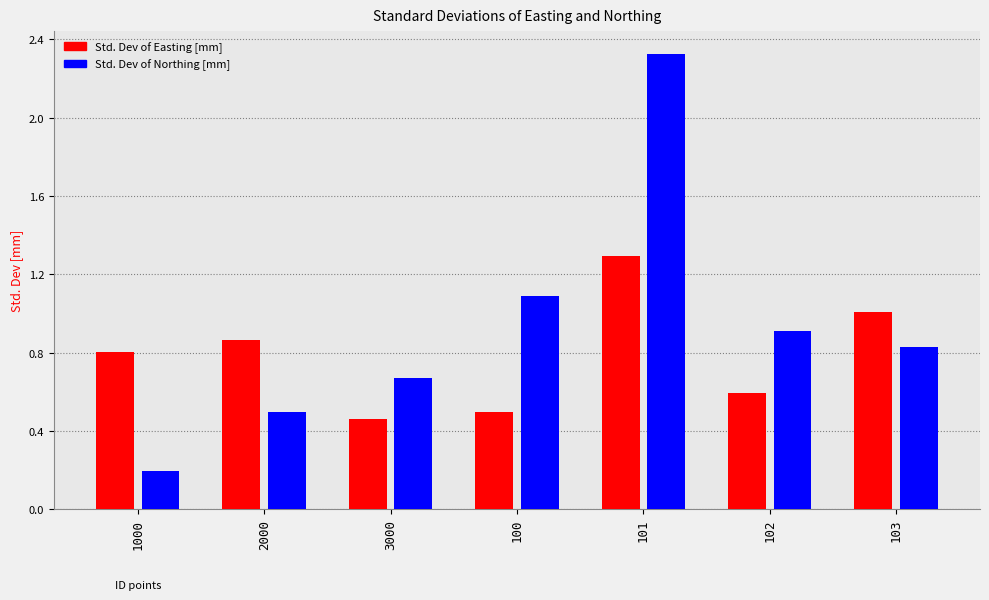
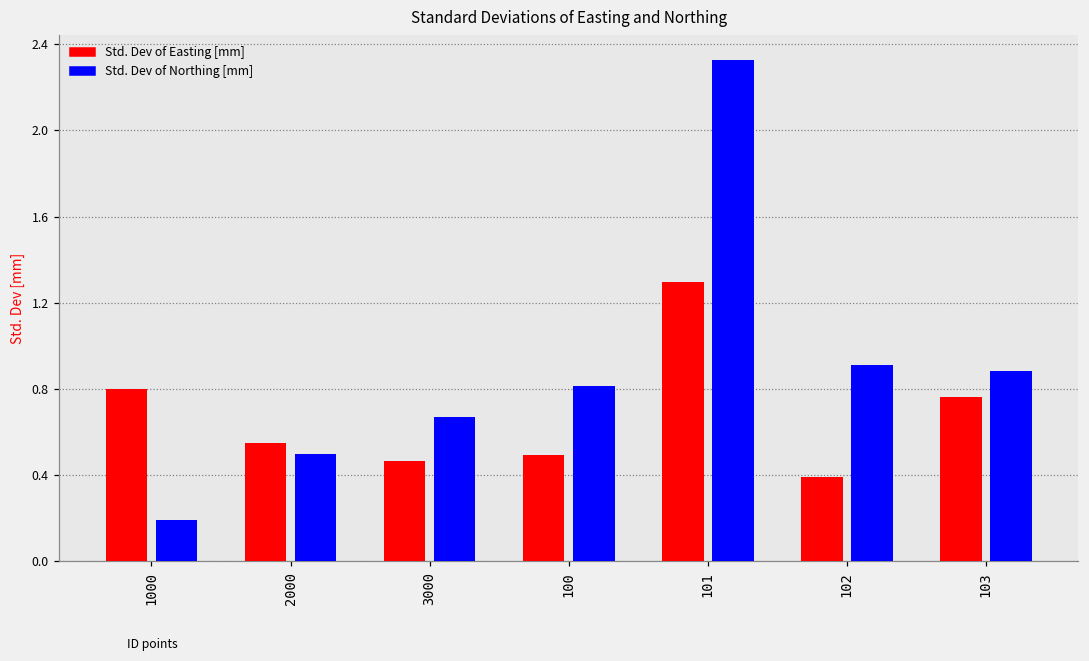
  {
    "Std. Dev of Easting [mm]": {
      "1000": 0.80,
-     "2000": 0.86,
+     "2000": 0.55,
      "3000": 0.46,
      "100": 0.50,
      "101": 1.29,
-     "102": 0.59,
-     "103": 1.01
+     "102": 0.39,
+     "103": 0.76
    },
    "Std. Dev of Northing [mm]": {
      "1000": 0.19,
      "2000": 0.50,
      "3000": 0.67,
-     "100": 1.09,
+     "100": 0.81,
      "101": 2.33,
      "102": 0.91,
-     "103": 0.83
+     "103": 0.89
    }
  }
